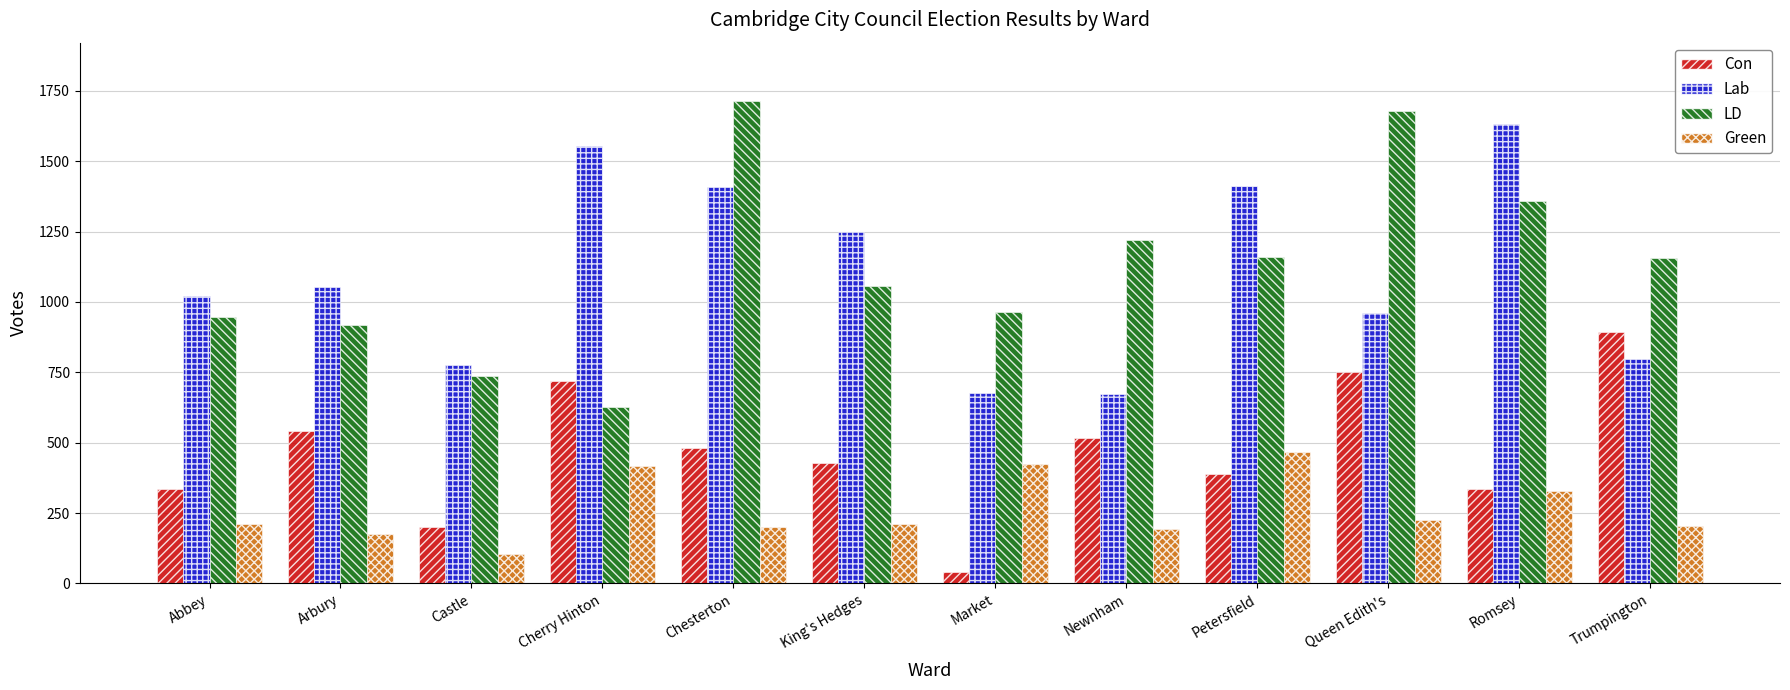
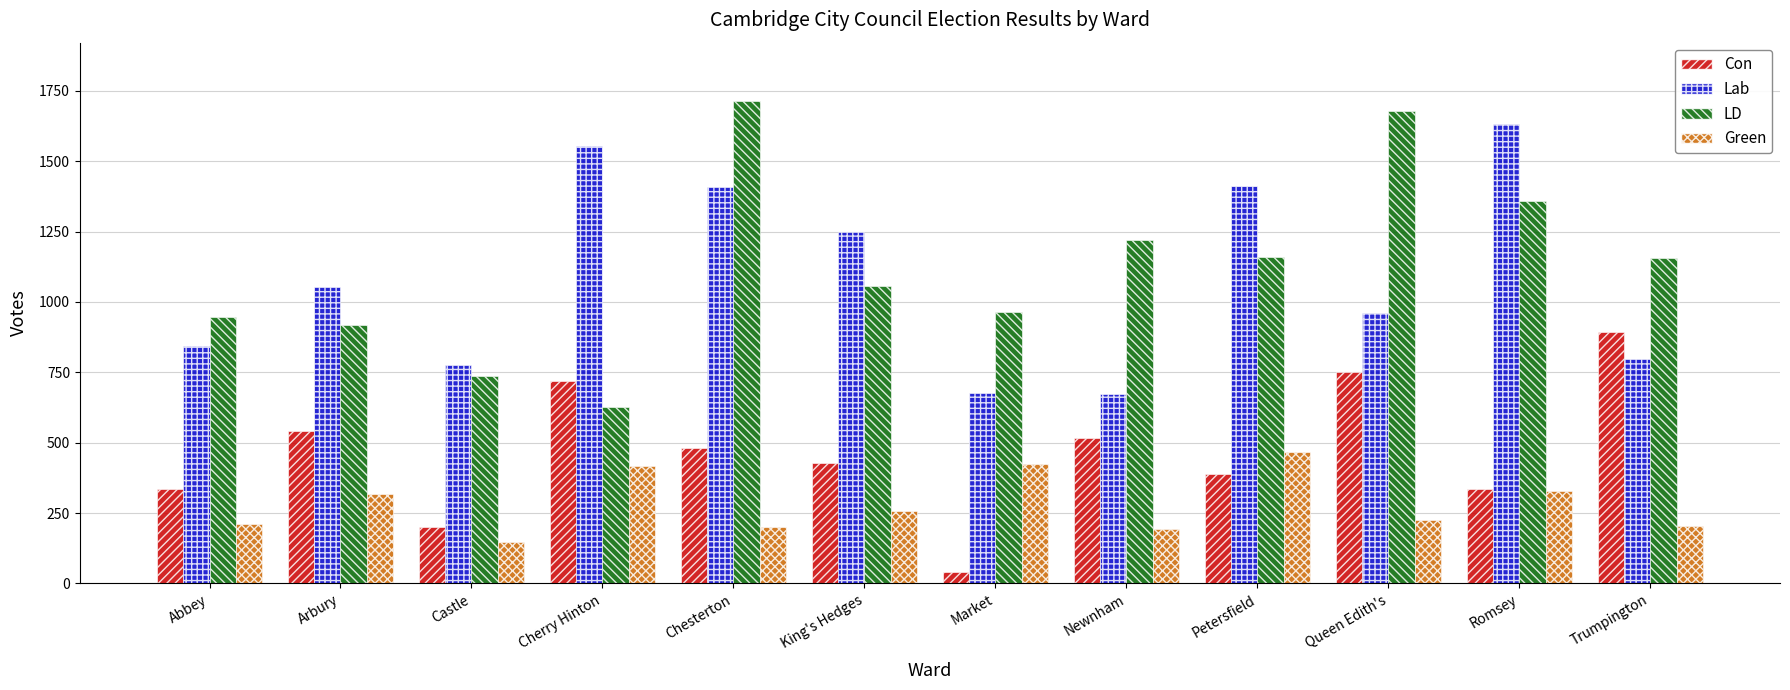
  {
    "Con": {
      "Abbey": 340,
      "Arbury": 540,
      "Castle": 200,
      "Cherry Hinton": 720,
      "Chesterton": 480,
      "King's Hedges": 430,
      "Market": 40,
      "Newnham": 520,
      "Petersfield": 390,
      "Queen Edith's": 750,
      "Romsey": 340,
      "Trumpington": 890
    },
    "Lab": {
-     "Abbey": 1020,
+     "Abbey": 840,
      "Arbury": 1050,
      "Castle": 780,
      "Cherry Hinton": 1560,
      "Chesterton": 1410,
      "King's Hedges": 1250,
      "Market": 680,
      "Newnham": 670,
      "Petersfield": 1410,
      "Queen Edith's": 960,
      "Romsey": 1630,
      "Trumpington": 800
    },
    "LD": {
      "Abbey": 950,
      "Arbury": 920,
      "Castle": 740,
      "Cherry Hinton": 630,
      "Chesterton": 1720,
      "King's Hedges": 1060,
      "Market": 970,
      "Newnham": 1220,
      "Petersfield": 1160,
      "Queen Edith's": 1680,
      "Romsey": 1360,
      "Trumpington": 1160
    },
    "Green": {
      "Abbey": 210,
-     "Arbury": 180,
-     "Castle": 100,
+     "Arbury": 320,
+     "Castle": 150,
      "Cherry Hinton": 420,
      "Chesterton": 200,
-     "King's Hedges": 210,
+     "King's Hedges": 260,
      "Market": 430,
      "Newnham": 190,
      "Petersfield": 470,
      "Queen Edith's": 230,
      "Romsey": 330,
      "Trumpington": 200
    }
  }
